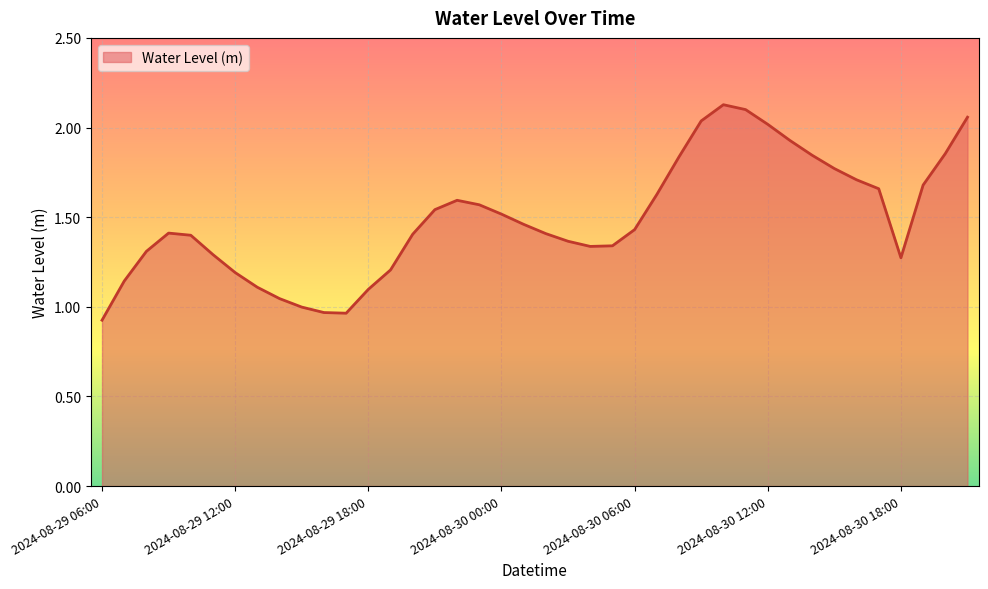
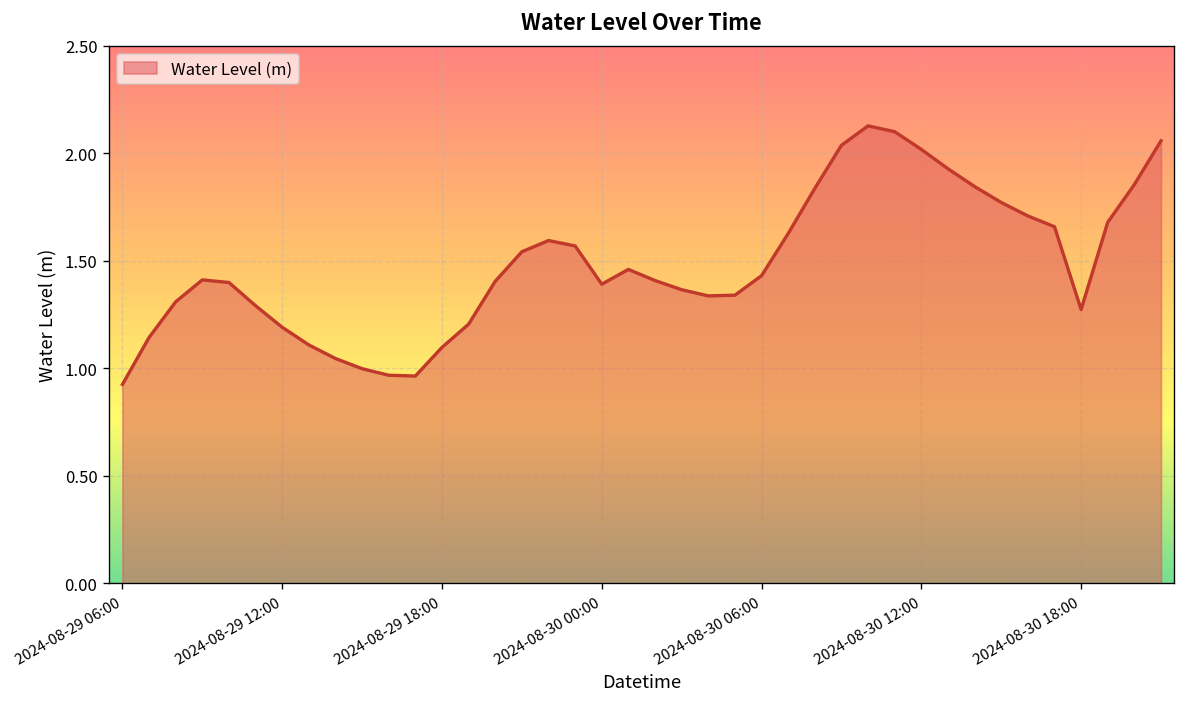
  {
    "2024-08-29 06:00": 0.93,
    "2024-08-29 12:00": 1.19,
    "2024-08-29 18:00": 1.10,
-   "2024-08-30 00:00": 1.52,
+   "2024-08-30 00:00": 1.39,
    "2024-08-30 06:00": 1.43,
    "2024-08-30 12:00": 2.02,
    "2024-08-30 18:00": 1.27
  }
